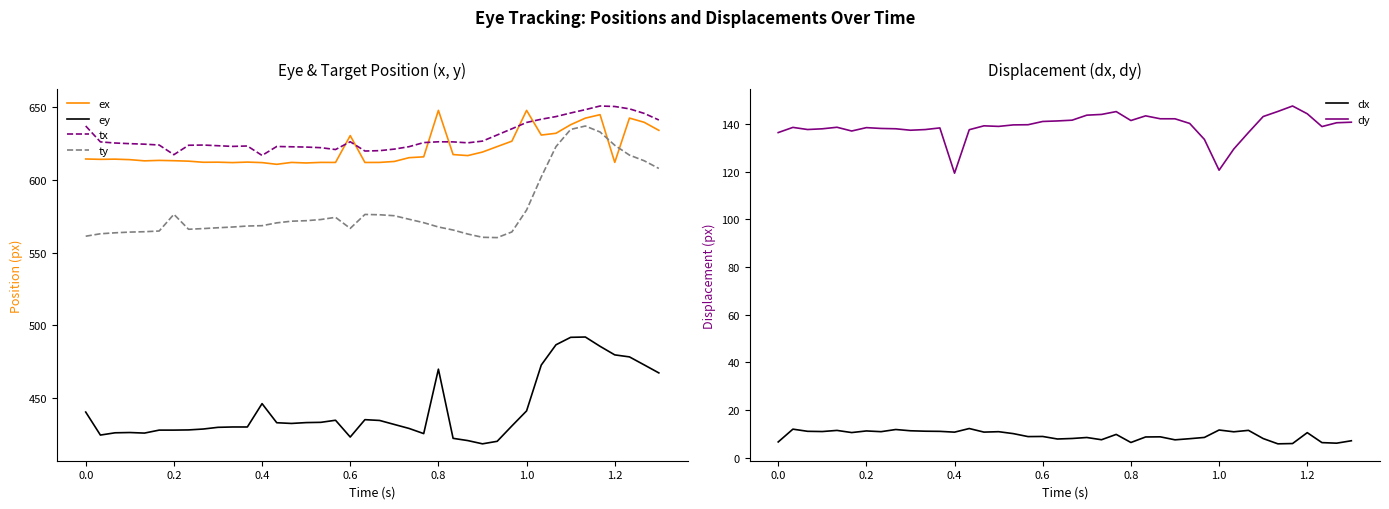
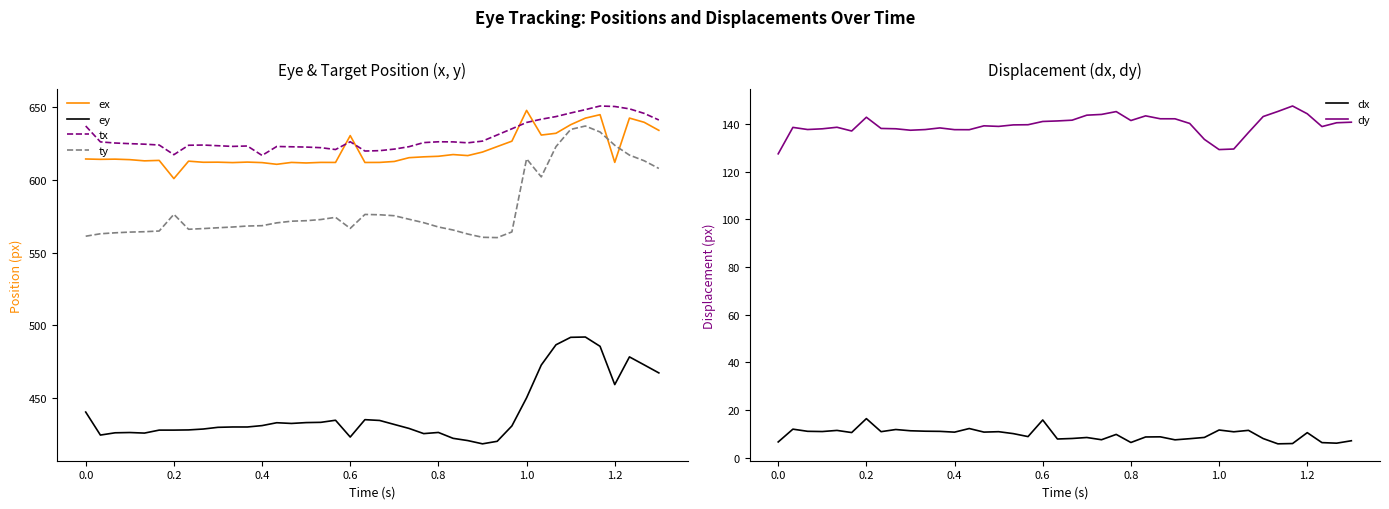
  {
    "Eye & Target Position (x, y)": {
      "ex": {
        "0.0": 615,
-       "0.2": 613,
+       "0.2": 601,
        "0.4": 612,
        "0.6": 631,
-       "0.8": 648,
+       "0.8": 616,
        "1.0": 648,
        "1.2": 612
      },
      "ey": {
        "0.0": 440,
        "0.2": 428,
-       "0.4": 446,
+       "0.4": 431,
        "0.6": 423,
-       "0.8": 470,
-       "1.0": 441,
-       "1.2": 480
+       "0.8": 426,
+       "1.0": 450,
+       "1.2": 459
      },
      "tx": {
        "0.0": 637,
        "0.2": 617,
        "0.4": 617,
        "0.6": 626,
        "0.8": 626,
        "1.0": 640,
        "1.2": 651
      },
      "ty": {
        "0.0": 561,
        "0.2": 576,
        "0.4": 569,
        "0.6": 567,
        "0.8": 568,
-       "1.0": 579,
+       "1.0": 615,
        "1.2": 624
      }
    },
    "Displacement (dx, dy)": {
      "dx": {
        "0.0": 7,
-       "0.2": 11,
+       "0.2": 16,
        "0.4": 11,
-       "0.6": 9,
+       "0.6": 16,
        "0.8": 6,
        "1.0": 12,
        "1.2": 11
      },
      "dy": {
-       "0.0": 136,
-       "0.2": 138,
-       "0.4": 119,
+       "0.0": 127,
+       "0.2": 143,
+       "0.4": 138,
        "0.6": 141,
        "0.8": 141,
-       "1.0": 121,
+       "1.0": 129,
        "1.2": 144
      }
    }
  }
